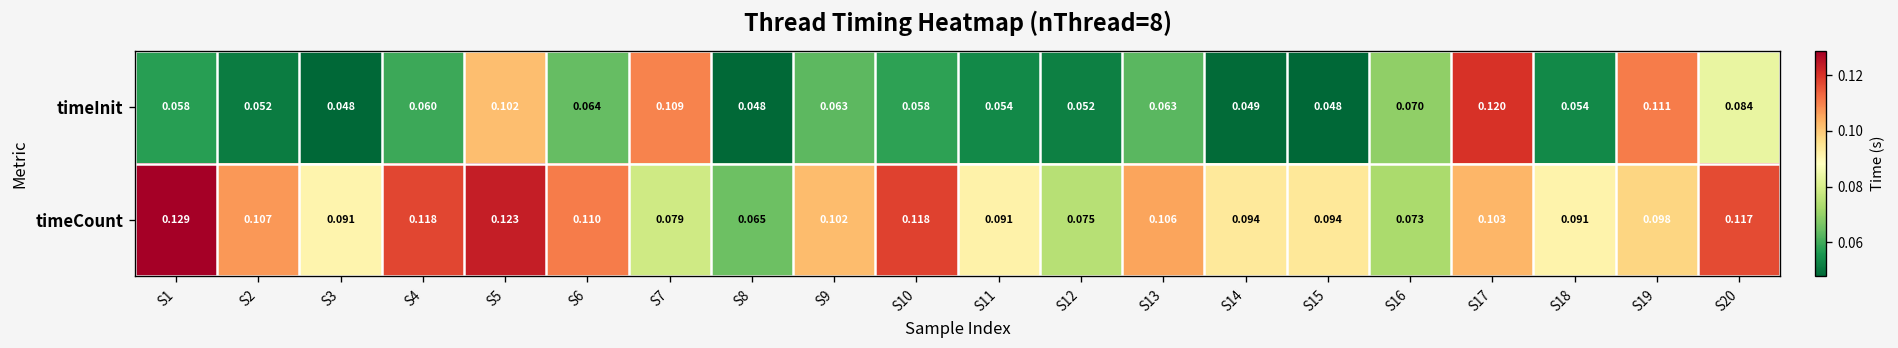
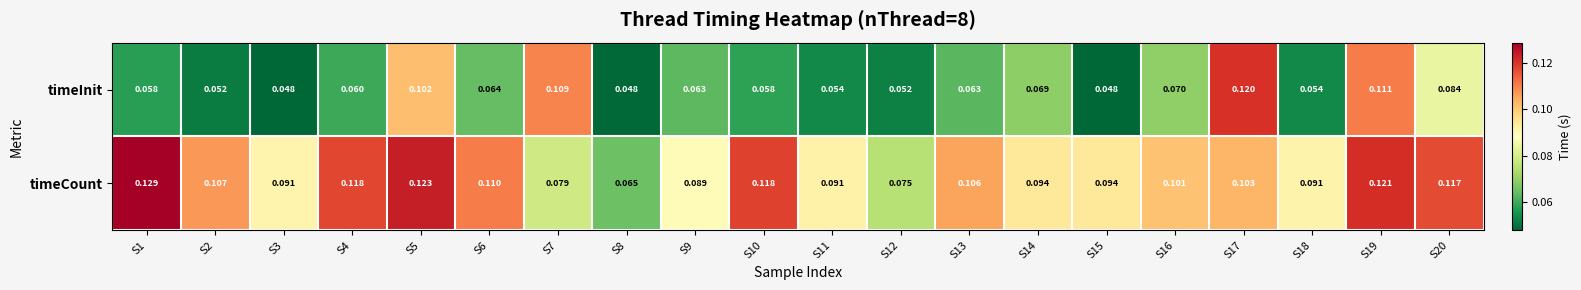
  {
    "timeInit": {
      "S1": 0.058,
      "S2": 0.052,
      "S3": 0.048,
      "S4": 0.060,
      "S5": 0.102,
      "S6": 0.064,
      "S7": 0.109,
      "S8": 0.048,
      "S9": 0.063,
      "S10": 0.058,
      "S11": 0.054,
      "S12": 0.052,
      "S13": 0.063,
-     "S14": 0.049,
+     "S14": 0.069,
      "S15": 0.048,
      "S16": 0.070,
      "S17": 0.120,
      "S18": 0.054,
      "S19": 0.111,
      "S20": 0.084
    },
    "timeCount": {
      "S1": 0.129,
      "S2": 0.107,
      "S3": 0.091,
      "S4": 0.118,
      "S5": 0.123,
      "S6": 0.110,
      "S7": 0.079,
      "S8": 0.065,
-     "S9": 0.102,
+     "S9": 0.089,
      "S10": 0.118,
      "S11": 0.091,
      "S12": 0.075,
      "S13": 0.106,
      "S14": 0.094,
      "S15": 0.094,
-     "S16": 0.073,
+     "S16": 0.101,
      "S17": 0.103,
      "S18": 0.091,
-     "S19": 0.098,
+     "S19": 0.121,
      "S20": 0.117
    }
  }
